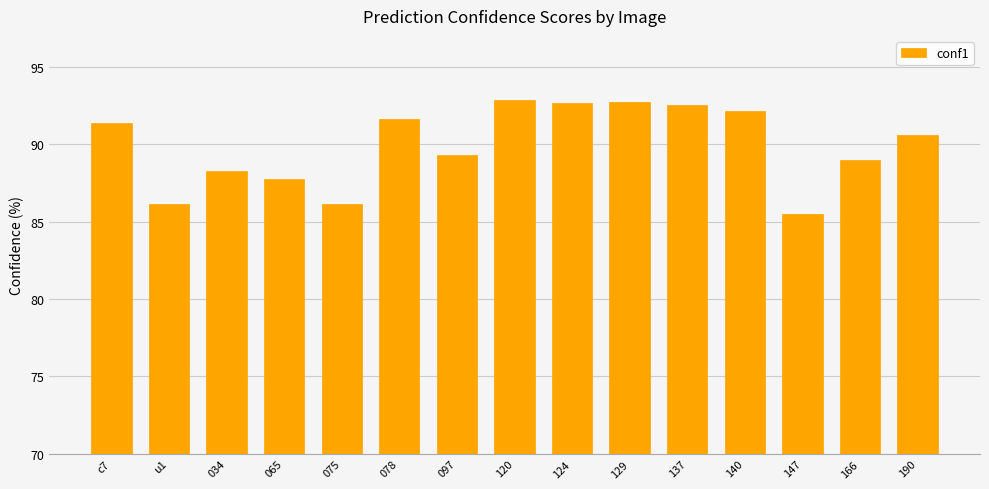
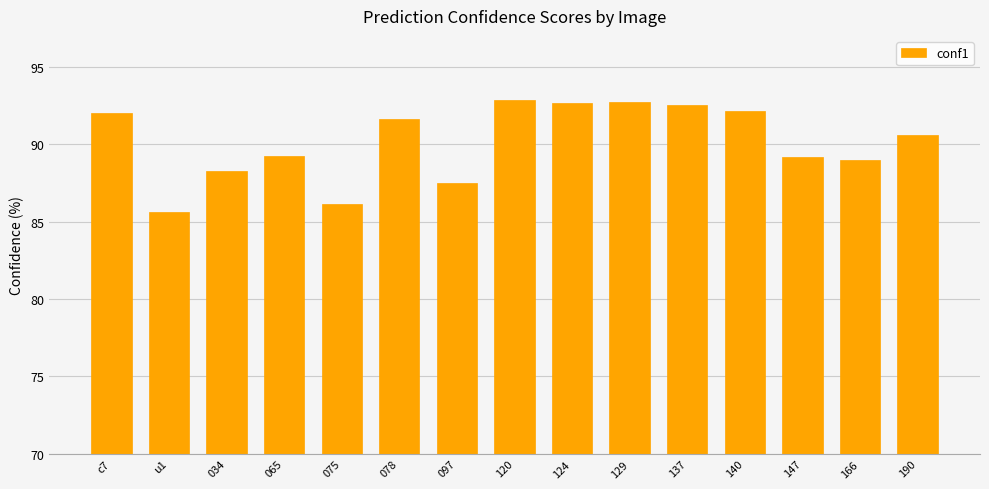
  {
-   "c7": 91.3,
-   "u1": 86.2,
+   "c7": 92.0,
+   "u1": 85.6,
    "034": 88.3,
-   "065": 87.8,
+   "065": 89.3,
    "075": 86.2,
    "078": 91.6,
-   "097": 89.3,
+   "097": 87.5,
    "120": 92.8,
    "124": 92.7,
    "129": 92.7,
    "137": 92.5,
    "140": 92.2,
-   "147": 85.5,
+   "147": 89.2,
    "166": 89.0,
    "190": 90.6
  }
